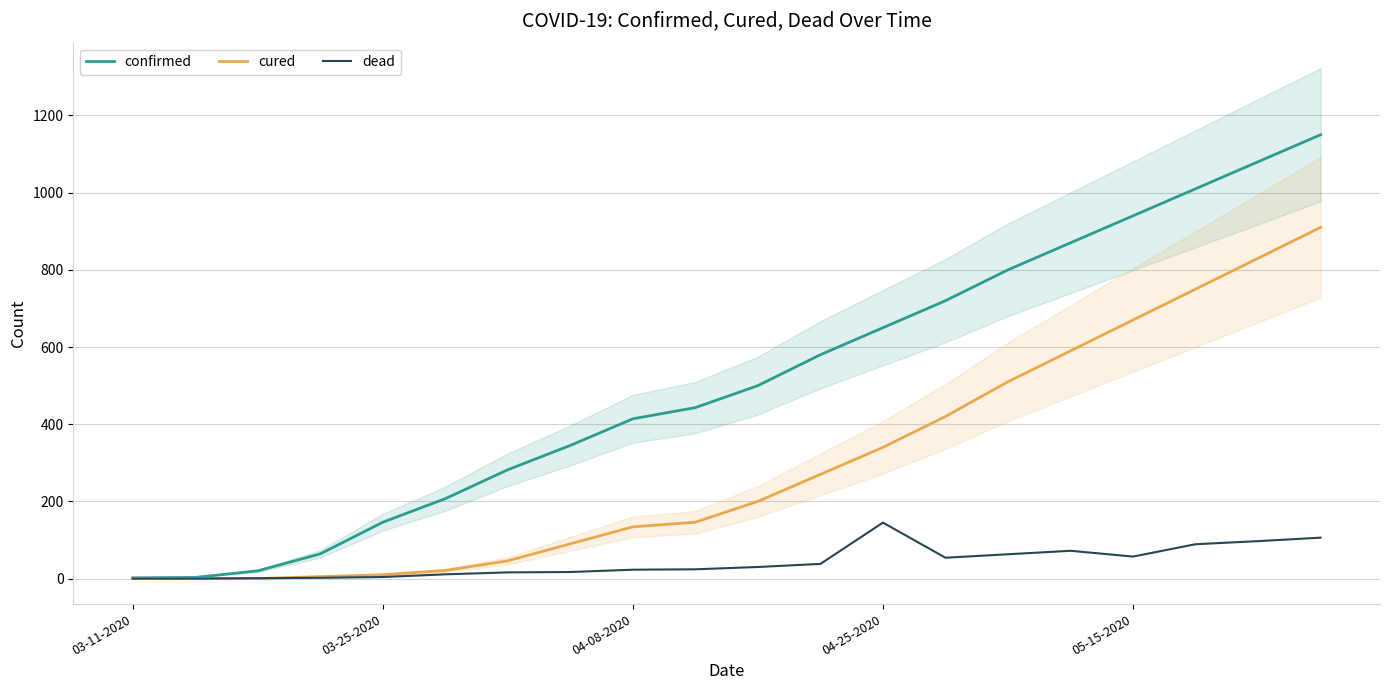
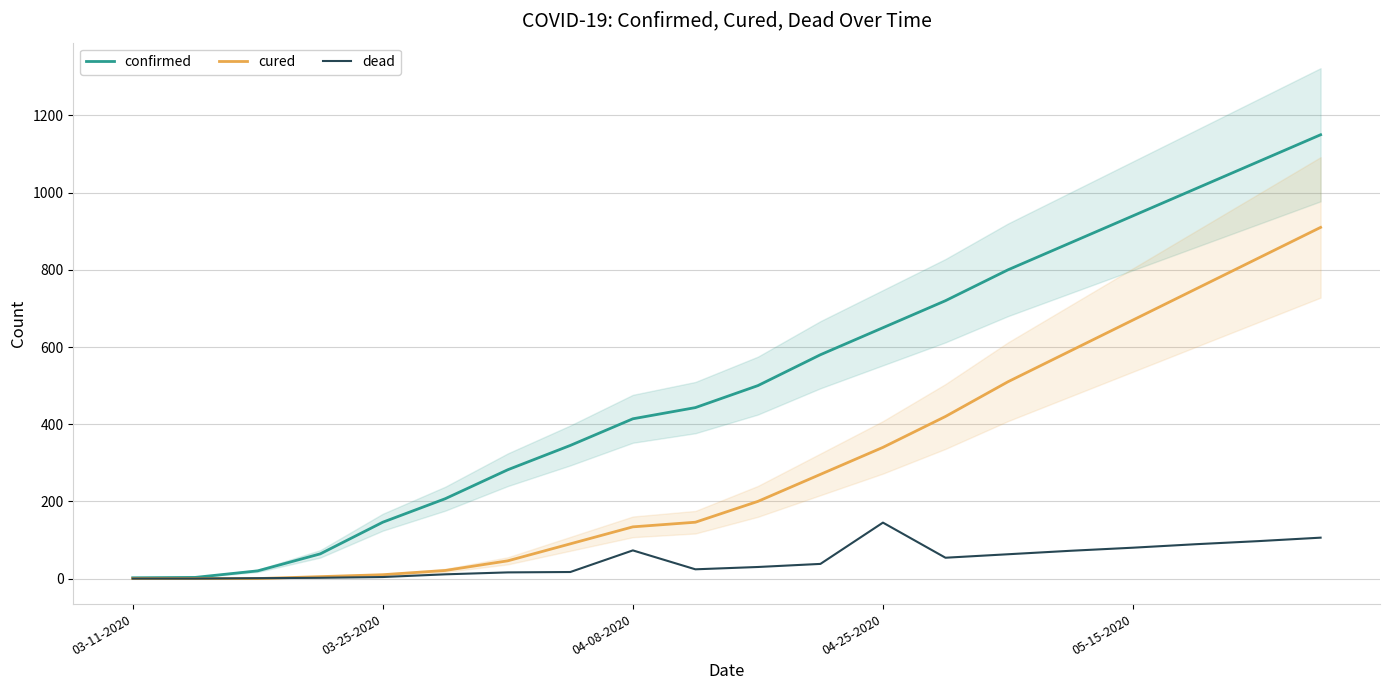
  {
    "dead": {
-     "04-08-2020": 20,
+     "04-08-2020": 70,
      "04-25-2020": 150,
-     "05-15-2020": 60
+     "05-15-2020": 80
    }
  }
